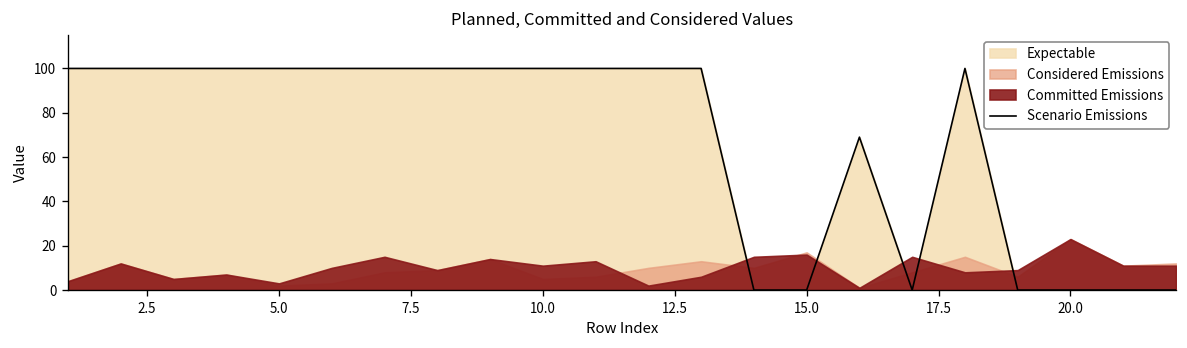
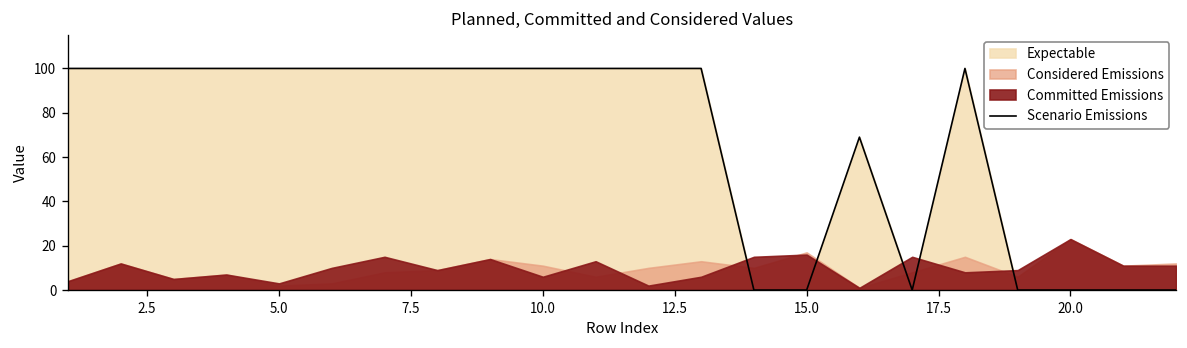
  {
    "Expectable": {
      "5.0": 100,
      "10.0": 100,
      "15.0": 0,
      "20.0": 0
    },
    "Considered Emissions": {
-     "10.0": 5
+     "10.0": 11
    },
    "Committed Emissions": {
-     "10.0": 11
+     "10.0": 6
    }
  }
